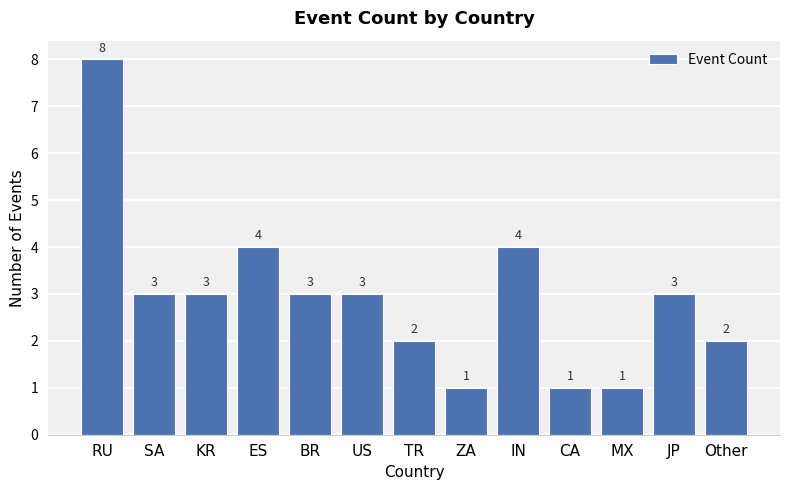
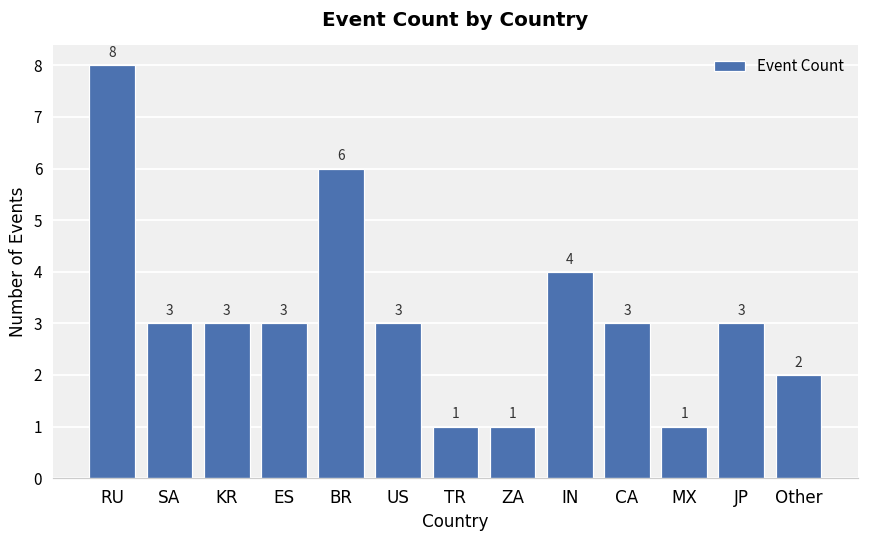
  {
    "RU": 8,
    "SA": 3,
    "KR": 3,
-   "ES": 4,
-   "BR": 3,
+   "ES": 3,
+   "BR": 6,
    "US": 3,
-   "TR": 2,
+   "TR": 1,
    "ZA": 1,
    "IN": 4,
-   "CA": 1,
+   "CA": 3,
    "MX": 1,
    "JP": 3,
    "Other": 2
  }
